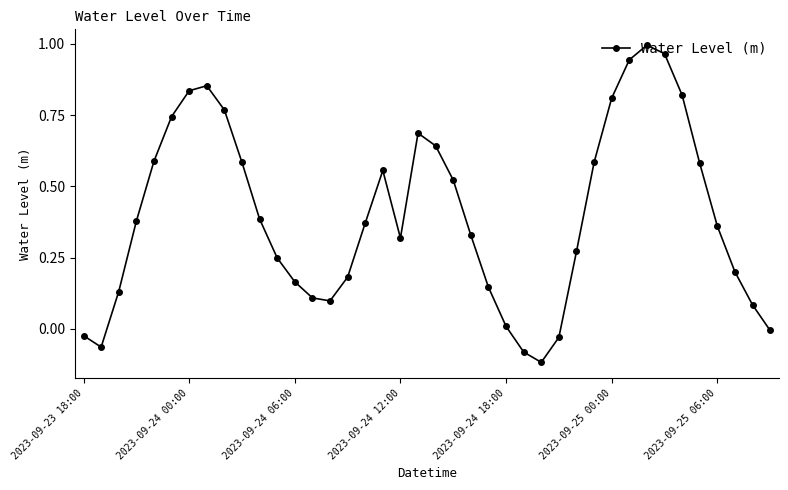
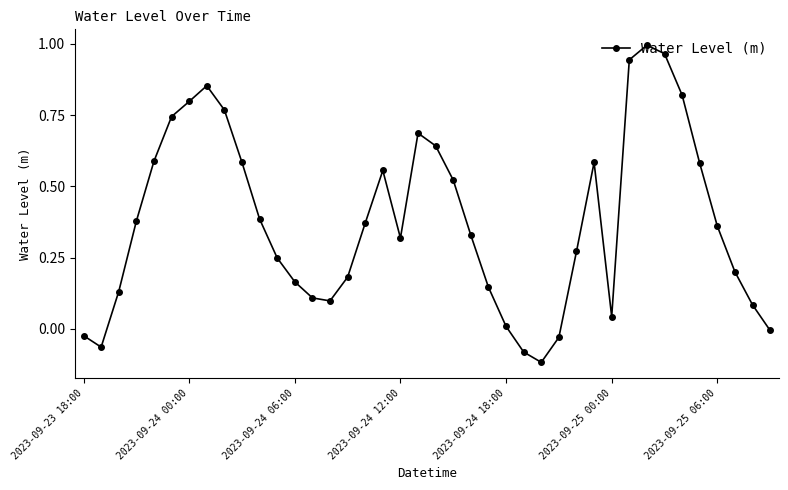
  {
    "2023-09-23 18:00": -0.02,
-   "2023-09-24 00:00": 0.84,
+   "2023-09-24 00:00": 0.80,
    "2023-09-24 06:00": 0.16,
    "2023-09-24 12:00": 0.32,
    "2023-09-24 18:00": 0.01,
-   "2023-09-25 00:00": 0.81,
+   "2023-09-25 00:00": 0.04,
    "2023-09-25 06:00": 0.36
  }
